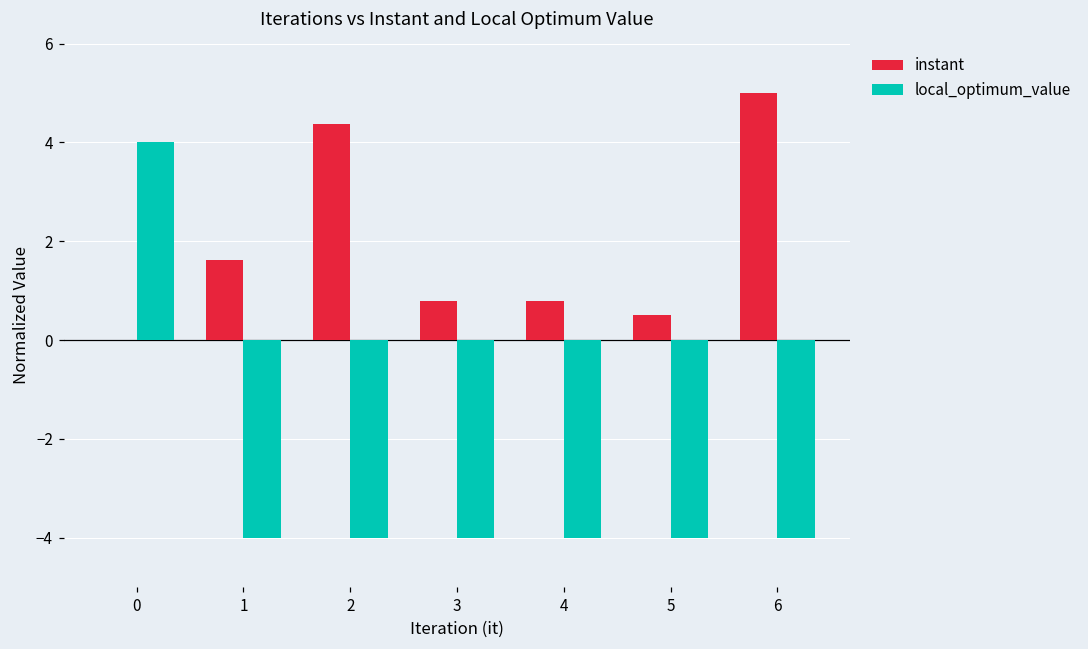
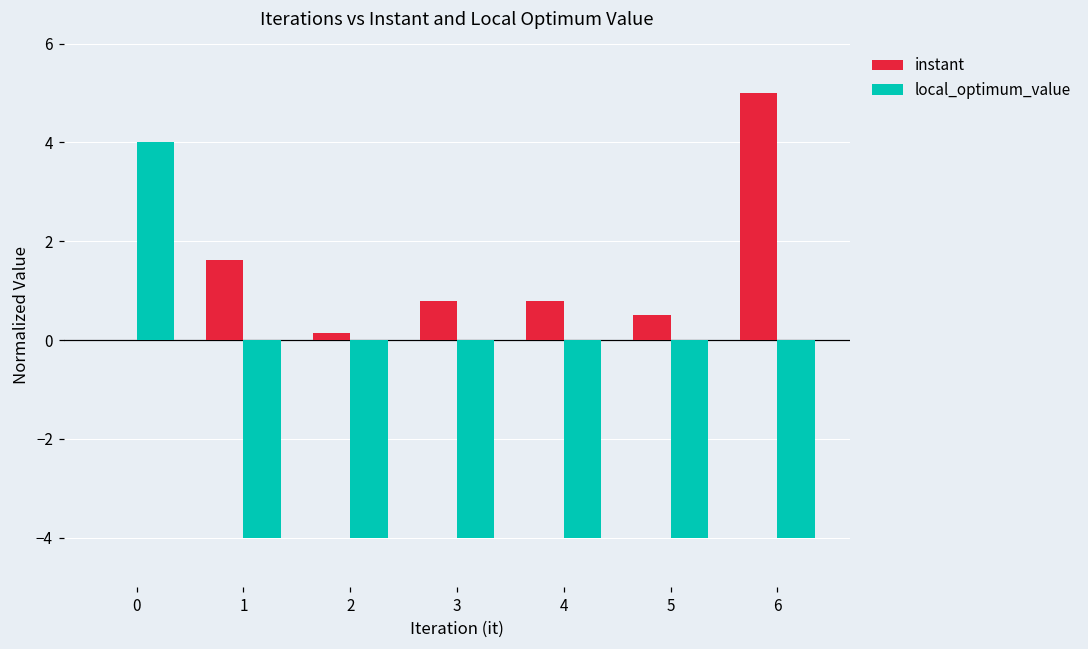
  {
    "instant": {
      "0": 0.0,
      "1": 1.6,
-     "2": 4.4,
+     "2": 0.1,
      "3": 0.8,
      "4": 0.8,
      "5": 0.5,
      "6": 5.0
    },
    "local_optimum_value": {
      "0": 4.0,
      "1": -4.0,
      "2": -4.0,
      "3": -4.0,
      "4": -4.0,
      "5": -4.0,
      "6": -4.0
    }
  }
